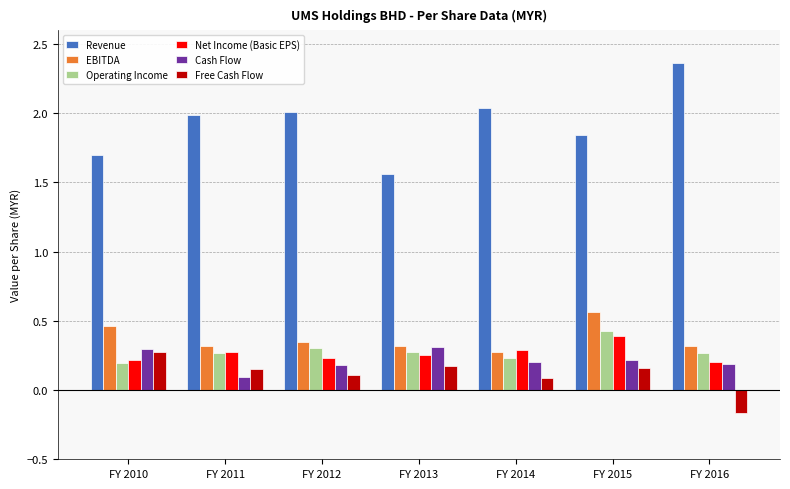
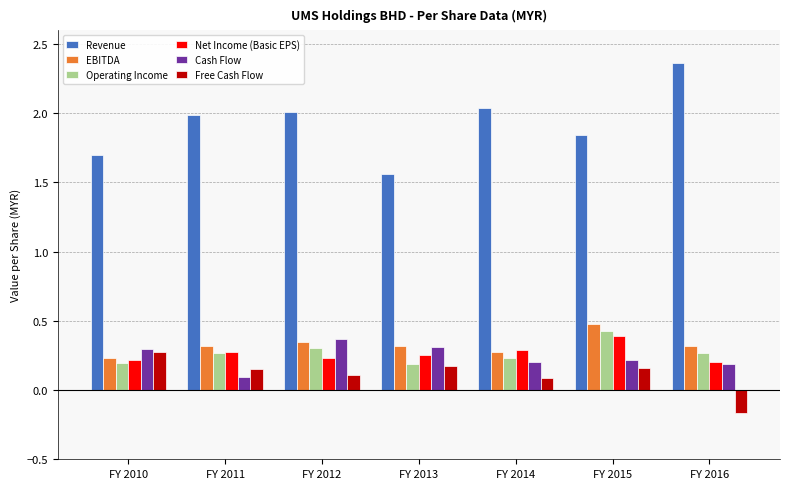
  {
    "Revenue": {
      "FY 2010": 1.70,
      "FY 2011": 1.99,
      "FY 2012": 2.01,
      "FY 2013": 1.56,
      "FY 2014": 2.04,
      "FY 2015": 1.84,
      "FY 2016": 2.36
    },
    "EBITDA": {
-     "FY 2010": 0.46,
+     "FY 2010": 0.24,
      "FY 2011": 0.32,
      "FY 2012": 0.35,
      "FY 2013": 0.32,
      "FY 2014": 0.28,
-     "FY 2015": 0.56,
+     "FY 2015": 0.48,
      "FY 2016": 0.32
    },
    "Operating Income": {
      "FY 2010": 0.19,
      "FY 2011": 0.27,
      "FY 2012": 0.30,
-     "FY 2013": 0.28,
+     "FY 2013": 0.19,
      "FY 2014": 0.23,
      "FY 2015": 0.43,
      "FY 2016": 0.26
    },
    "Net Income (Basic EPS)": {
      "FY 2010": 0.22,
      "FY 2011": 0.27,
      "FY 2012": 0.23,
      "FY 2013": 0.25,
      "FY 2014": 0.29,
      "FY 2015": 0.39,
      "FY 2016": 0.20
    },
    "Cash Flow": {
      "FY 2010": 0.30,
      "FY 2011": 0.10,
-     "FY 2012": 0.18,
+     "FY 2012": 0.37,
      "FY 2013": 0.31,
      "FY 2014": 0.21,
      "FY 2015": 0.22,
      "FY 2016": 0.19
    },
    "Free Cash Flow": {
      "FY 2010": 0.28,
      "FY 2011": 0.15,
      "FY 2012": 0.11,
      "FY 2013": 0.17,
      "FY 2014": 0.09,
      "FY 2015": 0.16,
      "FY 2016": -0.16
    }
  }
